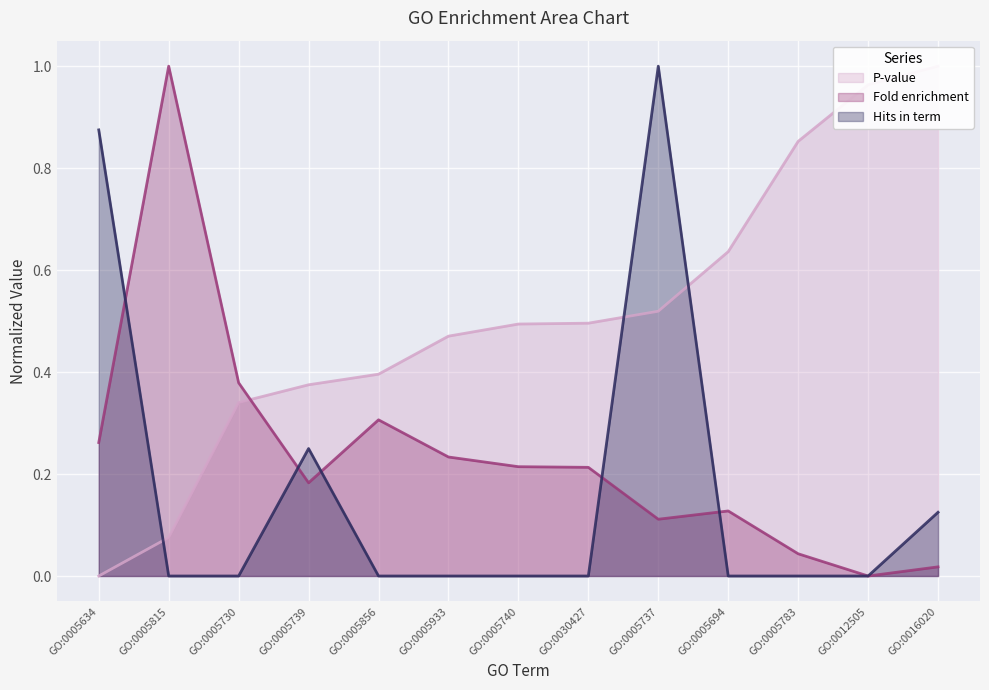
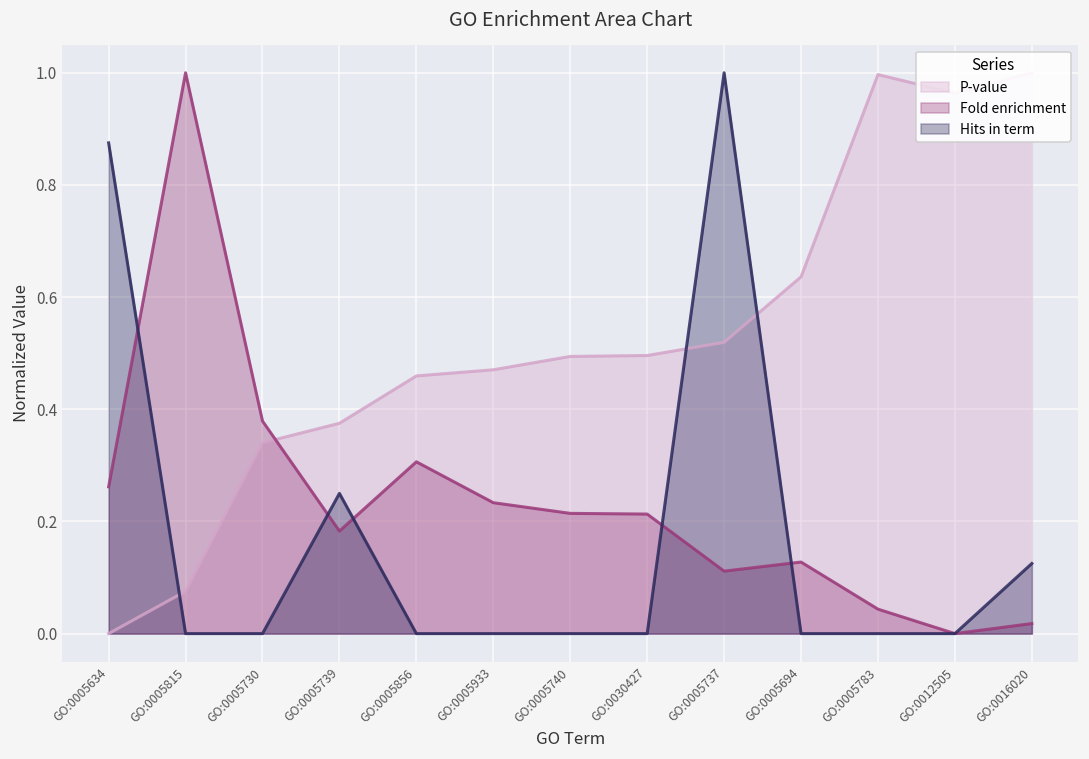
  {
    "P-value": {
      "GO:0005634": 0.00,
      "GO:0005815": 0.08,
      "GO:0005730": 0.34,
      "GO:0005739": 0.38,
-     "GO:0005856": 0.40,
+     "GO:0005856": 0.46,
      "GO:0005933": 0.47,
      "GO:0005740": 0.49,
      "GO:0030427": 0.50,
      "GO:0005737": 0.52,
      "GO:0005694": 0.64,
-     "GO:0005783": 0.85
+     "GO:0005783": 1.00
    }
  }
